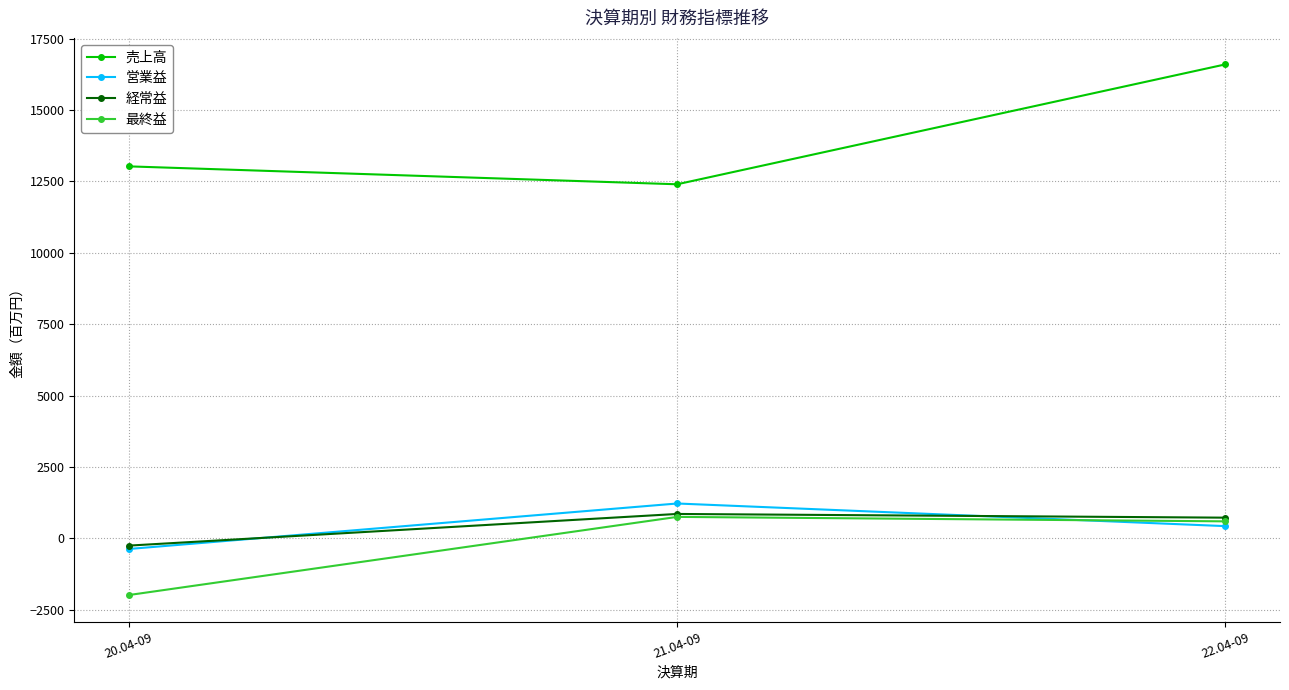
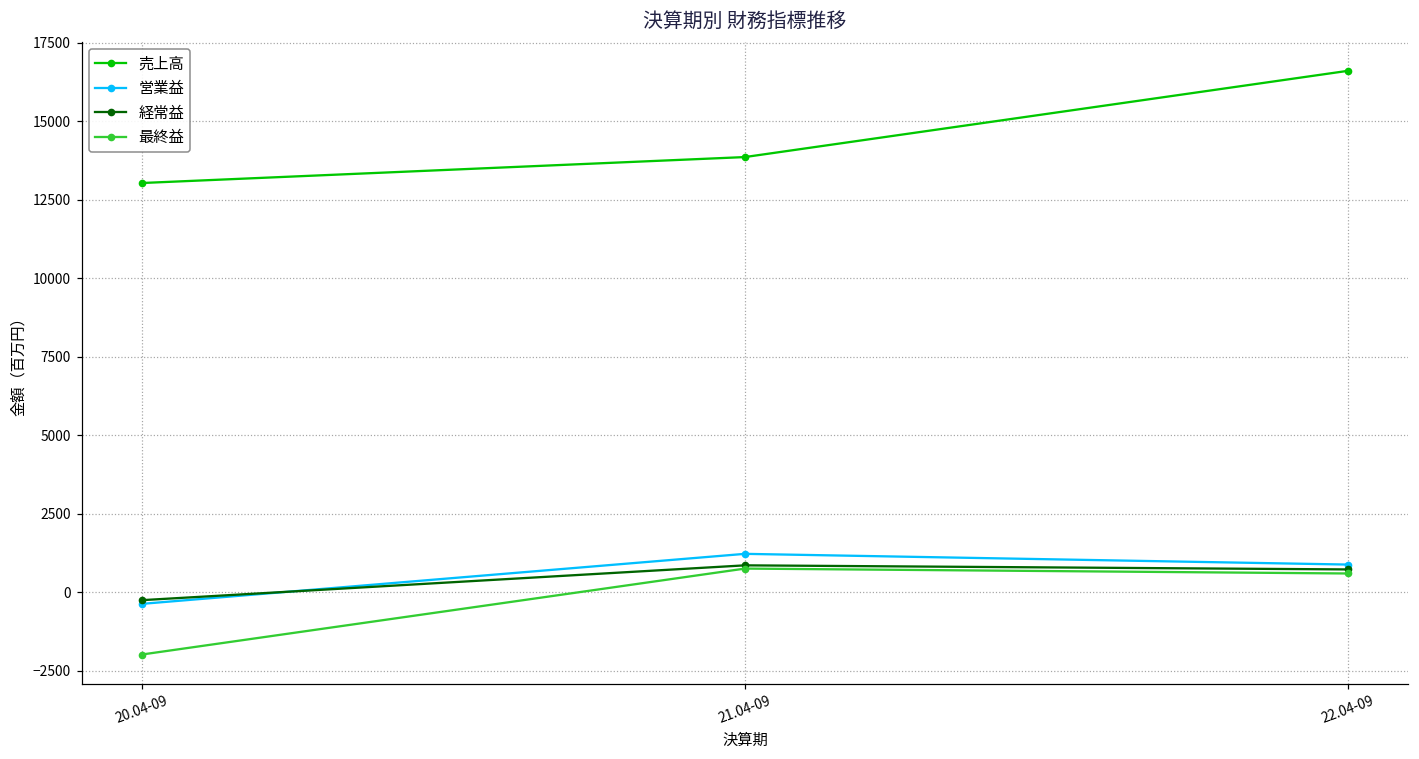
  {
    "売上高": {
      "20.04-09": 13000,
-     "21.04-09": 12400,
+     "21.04-09": 13900,
      "22.04-09": 16600
    },
    "営業益": {
      "20.04-09": -400,
      "21.04-09": 1200,
-     "22.04-09": 400
+     "22.04-09": 900
    },
    "経常益": {
      "20.04-09": -200,
      "21.04-09": 900,
      "22.04-09": 700
    },
    "最終益": {
      "20.04-09": -2000,
      "21.04-09": 800,
      "22.04-09": 600
    }
  }
